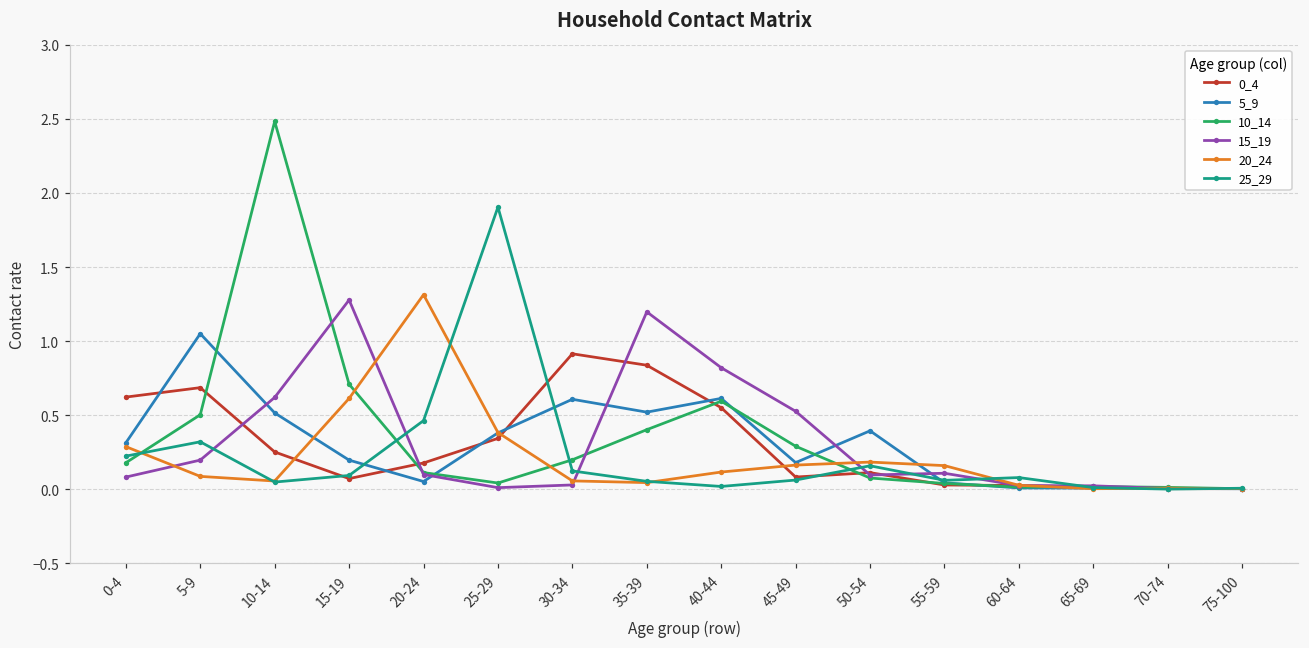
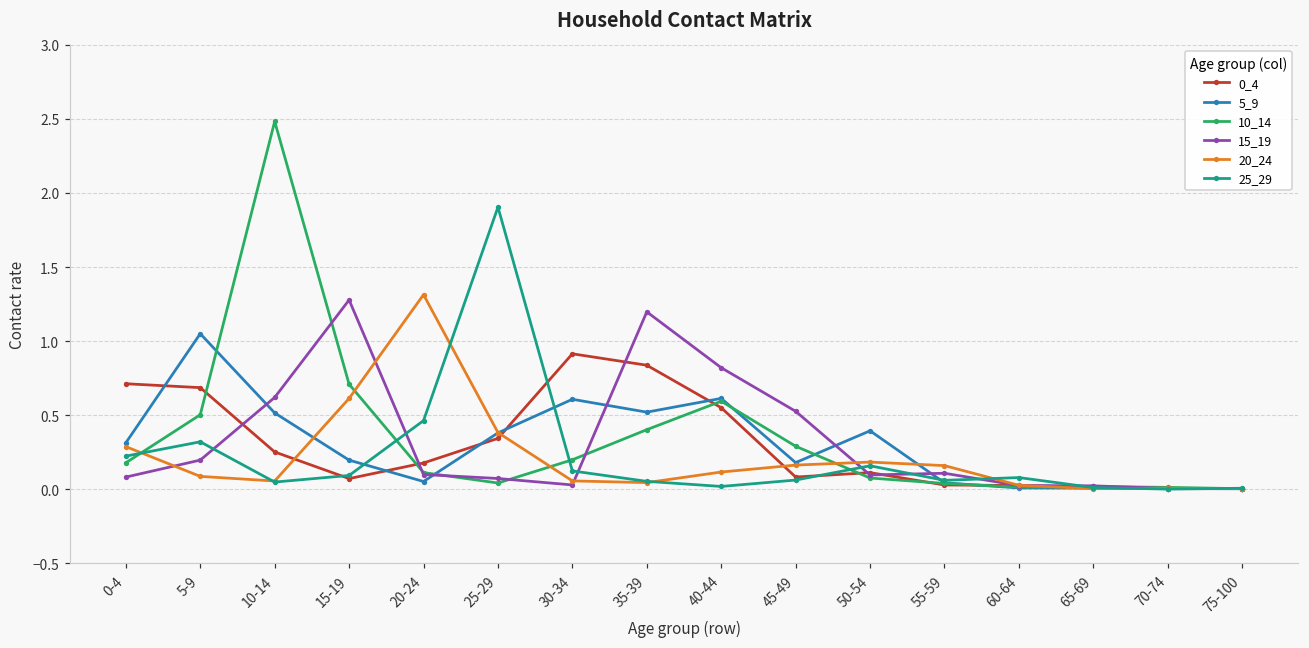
  {
    "0_4": {
-     "0-4": 0.62,
+     "0-4": 0.71,
      "5-9": 0.69,
      "10-14": 0.25,
      "15-19": 0.07,
      "20-24": 0.18,
      "25-29": 0.34,
      "30-34": 0.91,
      "35-39": 0.84,
      "40-44": 0.55,
      "45-49": 0.08
    },
    "5_9": {
      "0-4": 0.31,
      "5-9": 1.05,
      "10-14": 0.52,
      "15-19": 0.20,
      "20-24": 0.05,
      "30-34": 0.61,
      "35-39": 0.52,
      "50-54": 0.39
    },
    "15_19": {
      "0-4": 0.08,
      "5-9": 0.20,
      "10-14": 0.62,
      "15-19": 1.28,
-     "25-29": 0.01,
+     "25-29": 0.07,
      "30-34": 0.03,
      "35-39": 1.20,
      "40-44": 0.82,
      "45-49": 0.53,
      "55-59": 0.11
    },
    "20_24": {
      "0-4": 0.29,
      "5-9": 0.09,
      "15-19": 0.61,
      "20-24": 1.31,
      "30-34": 0.06,
      "40-44": 0.12,
      "50-54": 0.18,
      "55-59": 0.16
    }
  }
